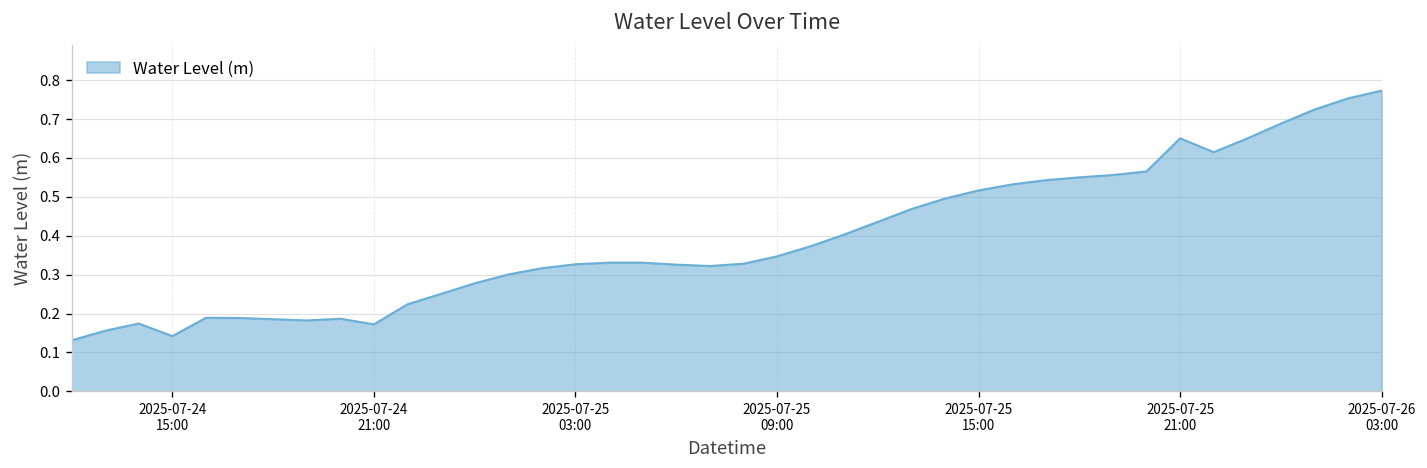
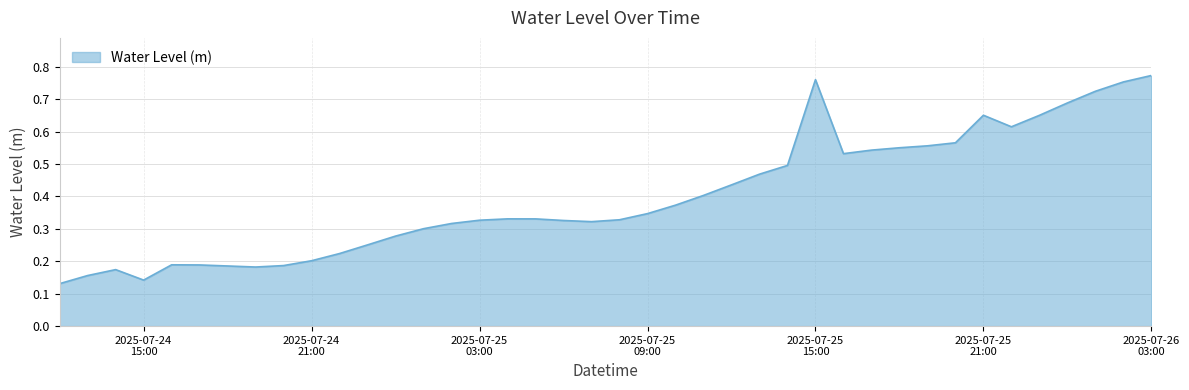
  {
    "2025-07-24 15:00": 0.14,
-   "2025-07-24 21:00": 0.17,
+   "2025-07-24 21:00": 0.20,
    "2025-07-25 03:00": 0.33,
    "2025-07-25 09:00": 0.35,
-   "2025-07-25 15:00": 0.52,
+   "2025-07-25 15:00": 0.76,
    "2025-07-25 21:00": 0.65,
    "2025-07-26 03:00": 0.77
  }
